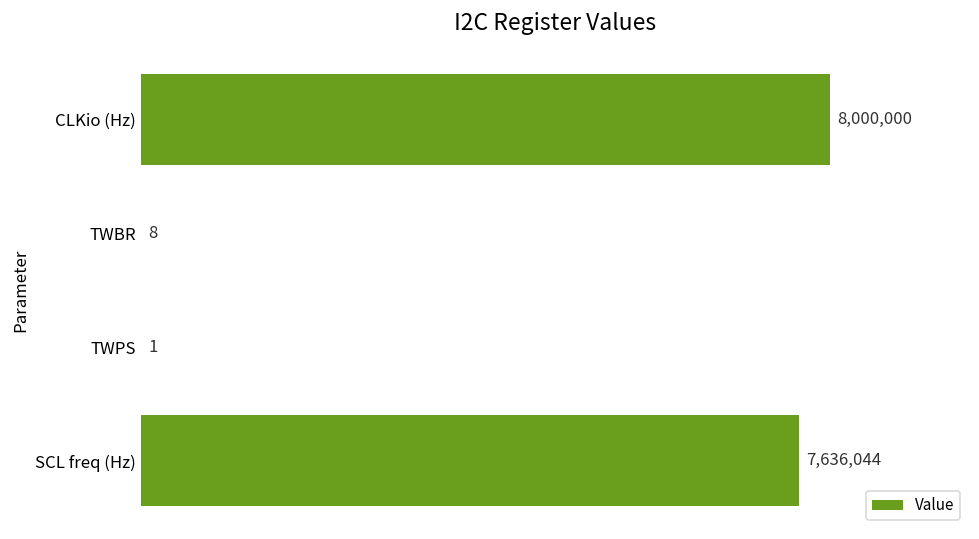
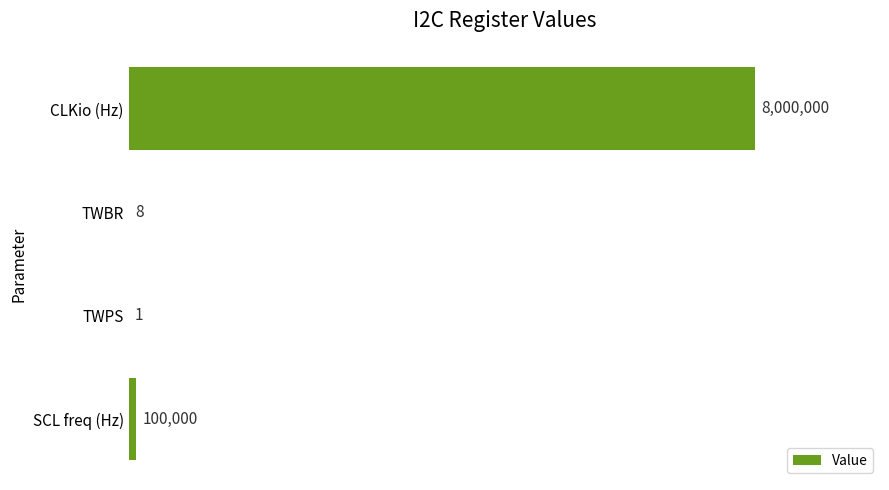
  {
    "CLKio (Hz)": "8,000,000",
    "TWBR": "8",
    "TWPS": "1",
-   "SCL freq (Hz)": "7,636,044"
+   "SCL freq (Hz)": "100,000"
  }
